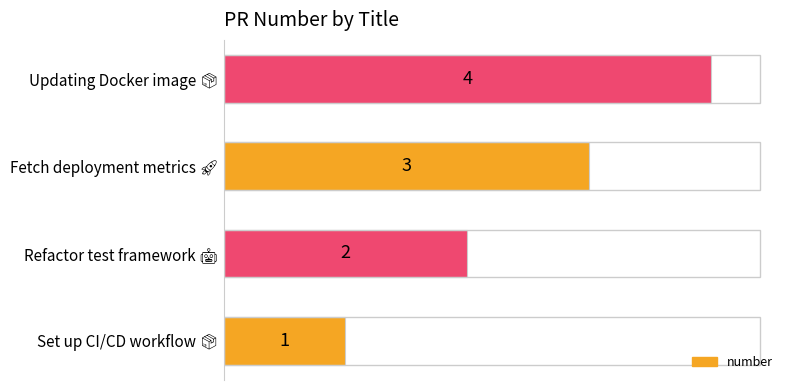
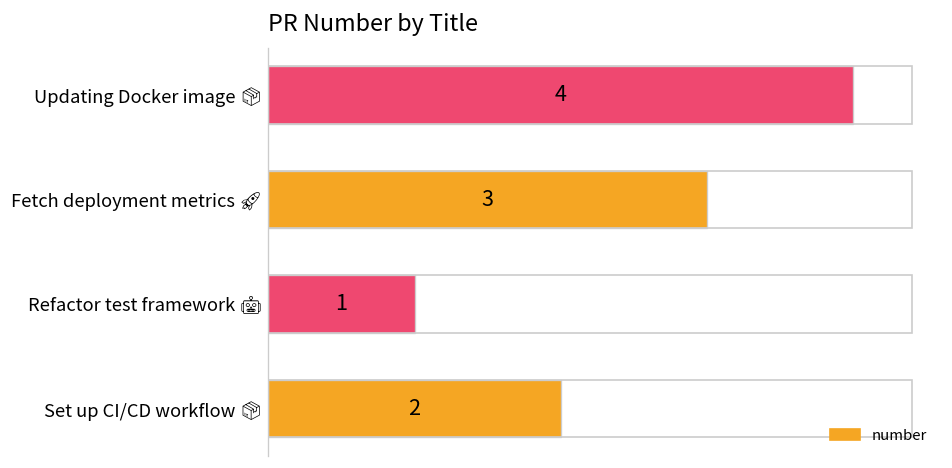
  {
    "Updating Docker image 📦": 4,
    "Fetch deployment metrics 🚀": 3,
-   "Refactor test framework 🤖": 2,
-   "Set up CI/CD workflow 📦": 1
+   "Refactor test framework 🤖": 1,
+   "Set up CI/CD workflow 📦": 2
  }
